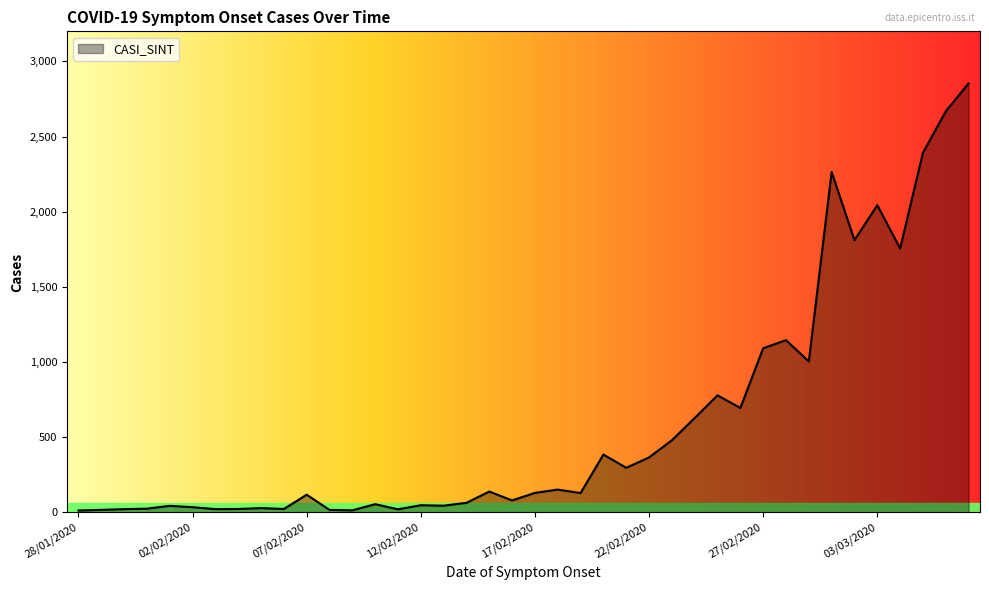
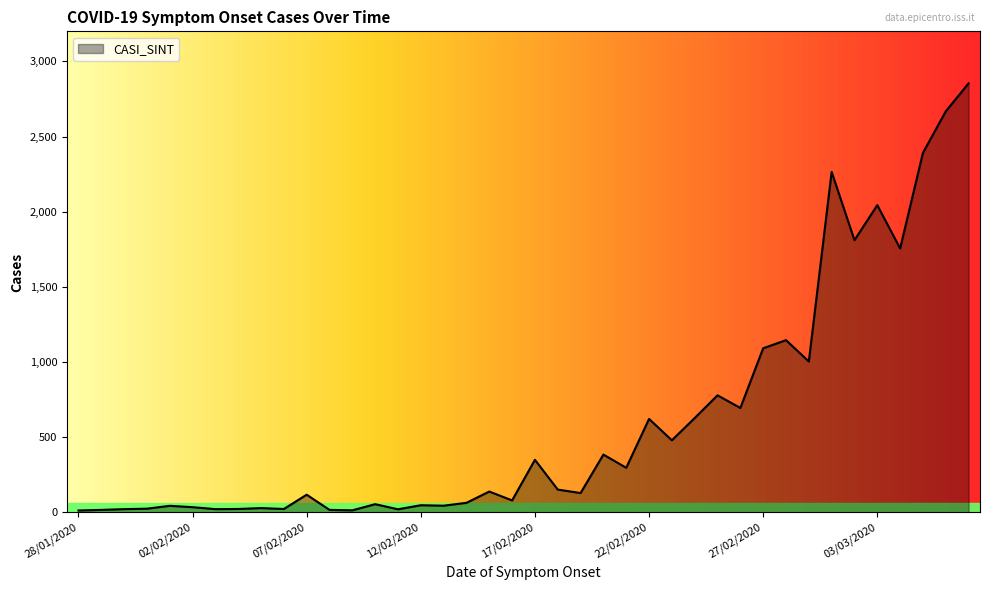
  {
    "07/02/2020": "120",
-   "17/02/2020": "130",
-   "22/02/2020": "370",
+   "17/02/2020": "350",
+   "22/02/2020": "620",
    "27/02/2020": "1,090",
    "03/03/2020": "2,040"
  }
